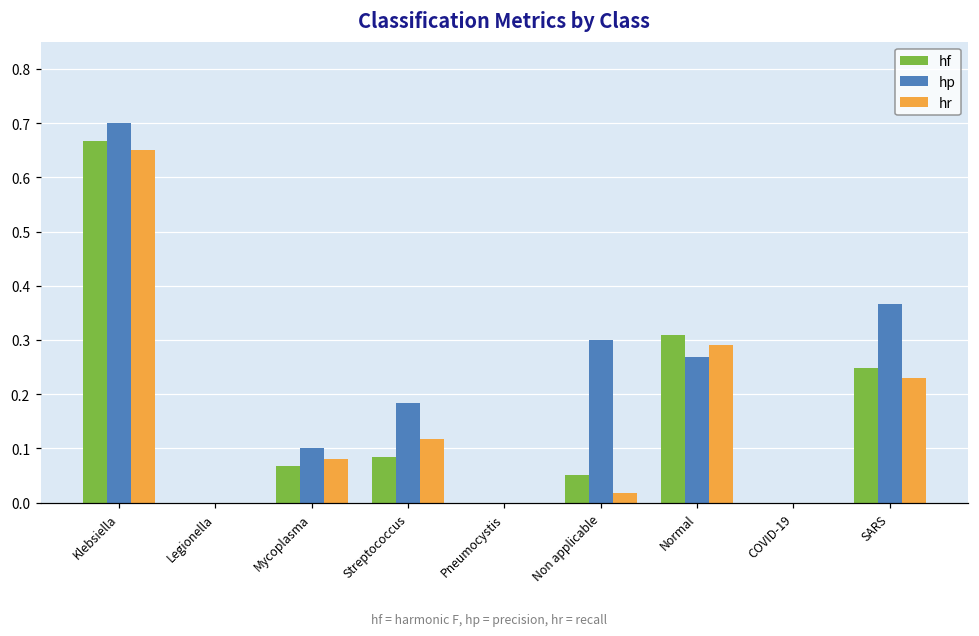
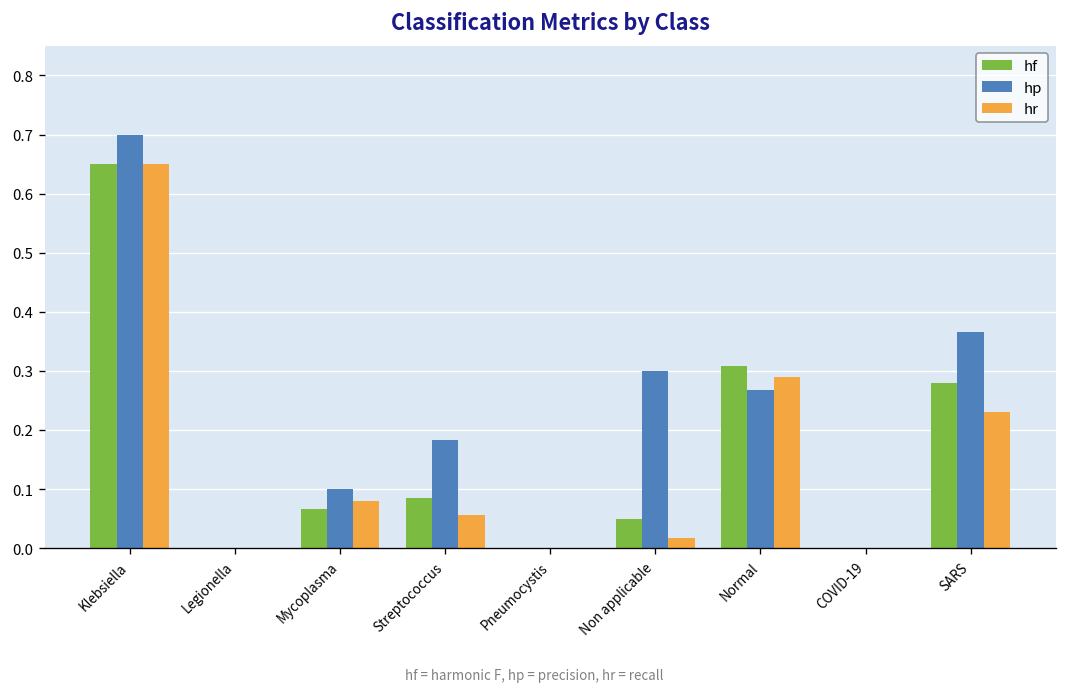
  {
    "hf": {
-     "Klebsiella": 0.67,
+     "Klebsiella": 0.65,
      "Legionella": 0.00,
      "Mycoplasma": 0.07,
      "Streptococcus": 0.08,
      "Pneumocystis": 0.00,
      "Non applicable": 0.05,
      "Normal": 0.31,
      "COVID-19": 0.00,
-     "SARS": 0.25
+     "SARS": 0.28
    },
    "hp": {
      "Klebsiella": 0.70,
      "Legionella": 0.00,
      "Mycoplasma": 0.10,
      "Streptococcus": 0.18,
      "Pneumocystis": 0.00,
      "Non applicable": 0.30,
      "Normal": 0.27,
      "COVID-19": 0.00,
      "SARS": 0.37
    },
    "hr": {
      "Klebsiella": 0.65,
      "Legionella": 0.00,
      "Mycoplasma": 0.08,
-     "Streptococcus": 0.12,
+     "Streptococcus": 0.06,
      "Pneumocystis": 0.00,
      "Non applicable": 0.02,
      "Normal": 0.29,
      "COVID-19": 0.00,
      "SARS": 0.23
    }
  }
